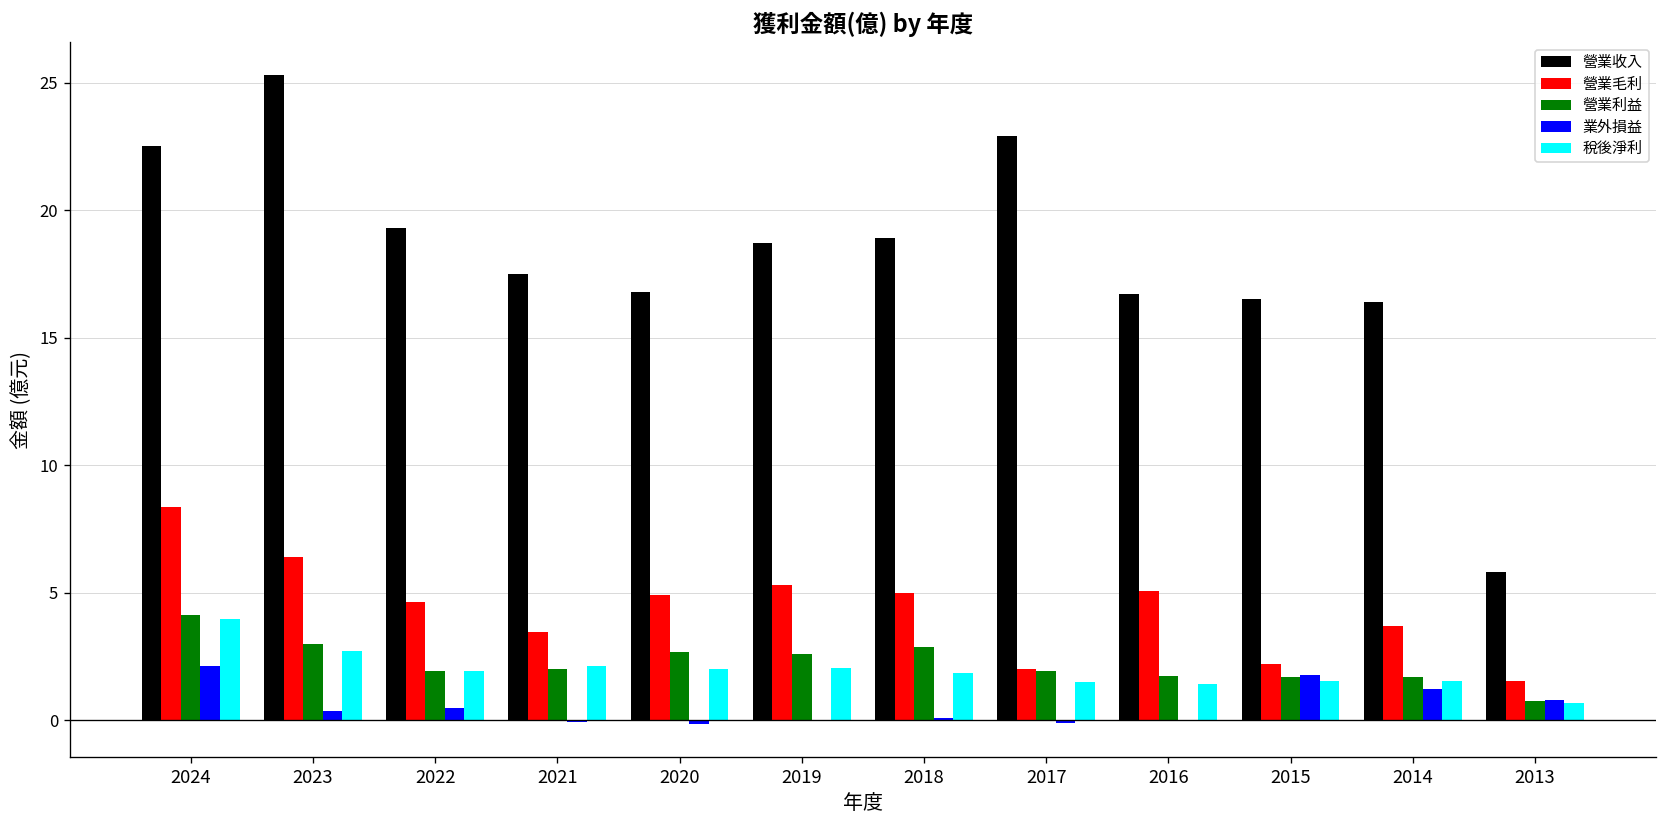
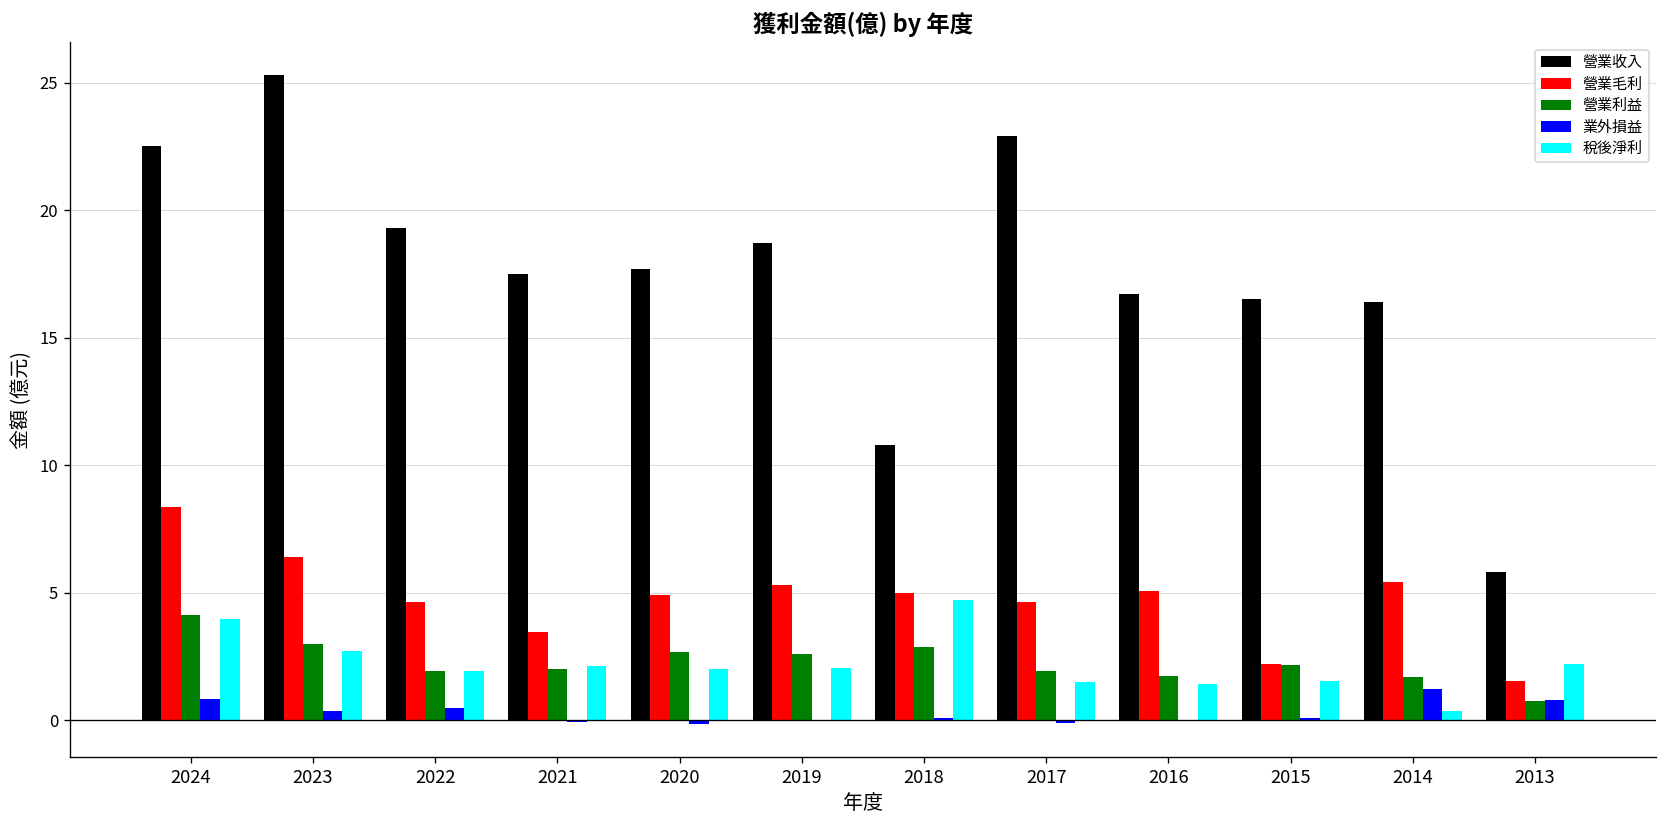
  {
    "營業收入": {
      "2024": 22.5,
      "2023": 25.3,
      "2022": 19.3,
      "2021": 17.5,
-     "2020": 16.8,
+     "2020": 17.7,
      "2019": 18.7,
-     "2018": 18.9,
+     "2018": 10.8,
      "2017": 22.9,
      "2016": 16.7,
      "2015": 16.5,
      "2014": 16.4,
      "2013": 5.8
    },
    "營業毛利": {
      "2024": 8.4,
      "2023": 6.4,
      "2022": 4.6,
      "2021": 3.5,
      "2020": 4.9,
      "2019": 5.3,
      "2018": 5.0,
-     "2017": 2.0,
+     "2017": 4.6,
      "2016": 5.1,
      "2015": 2.2,
-     "2014": 3.7,
+     "2014": 5.4,
      "2013": 1.5
    },
    "營業利益": {
      "2024": 4.1,
      "2023": 3.0,
      "2022": 1.9,
      "2021": 2.0,
      "2020": 2.7,
      "2019": 2.6,
      "2018": 2.9,
      "2017": 1.9,
      "2016": 1.8,
-     "2015": 1.7,
+     "2015": 2.2,
      "2014": 1.7,
      "2013": 0.8
    },
    "業外損益": {
-     "2024": 2.1,
+     "2024": 0.8,
      "2023": 0.4,
      "2022": 0.5,
      "2020": -0.2,
      "2017": -0.1,
-     "2015": 1.8,
+     "2015": 0.1,
      "2014": 1.2,
      "2013": 0.8
    },
    "稅後淨利": {
      "2024": 4.0,
      "2023": 2.7,
      "2022": 1.9,
      "2021": 2.1,
      "2020": 2.0,
      "2019": 2.1,
-     "2018": 1.9,
+     "2018": 4.7,
      "2017": 1.5,
      "2016": 1.4,
      "2015": 1.6,
-     "2014": 1.5,
-     "2013": 0.7
+     "2014": 0.4,
+     "2013": 2.2
    }
  }
